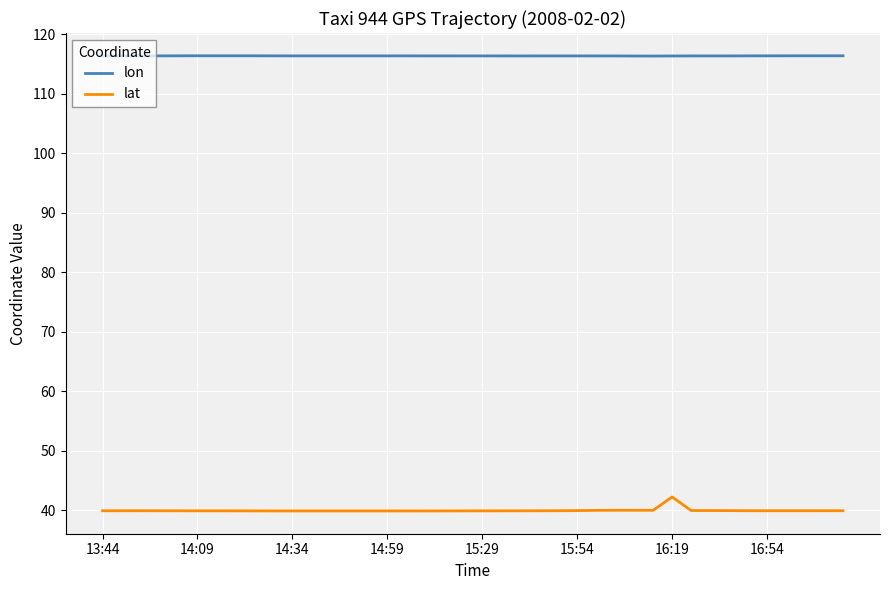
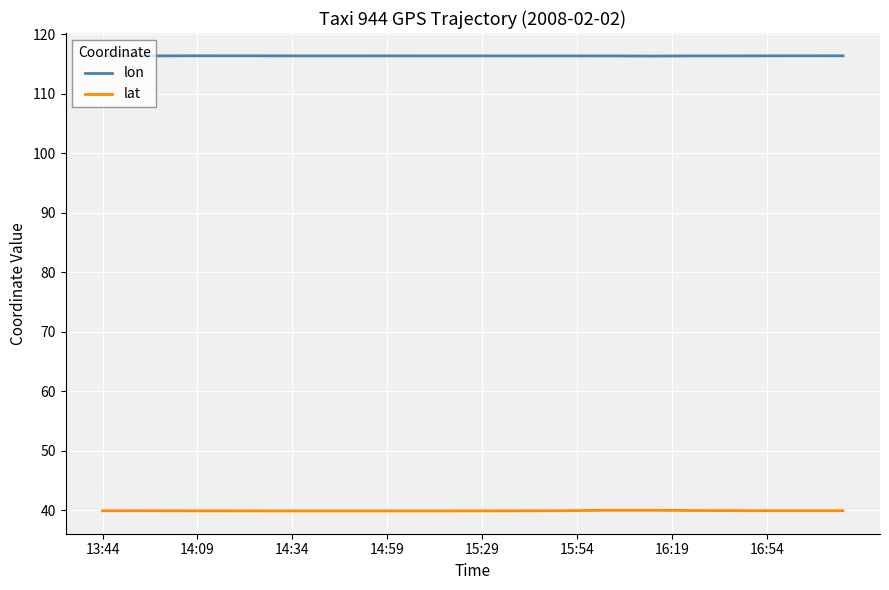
  {
    "lon": {
      "14:09": 116,
      "14:34": 116,
      "14:59": 116,
      "15:29": 116,
      "15:54": 116,
      "16:19": 116,
      "16:54": 116
    },
    "lat": {
      "13:44": 40,
      "14:09": 40,
      "14:34": 40,
      "14:59": 40,
      "15:29": 40,
      "15:54": 40,
-     "16:19": 42,
+     "16:19": 40,
      "16:54": 40
    }
  }
